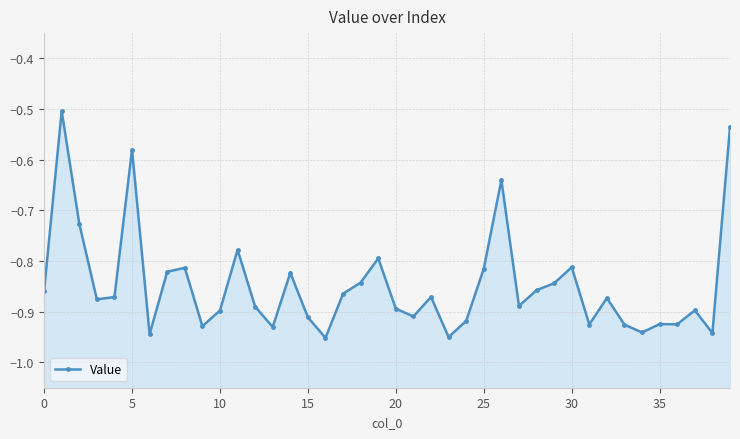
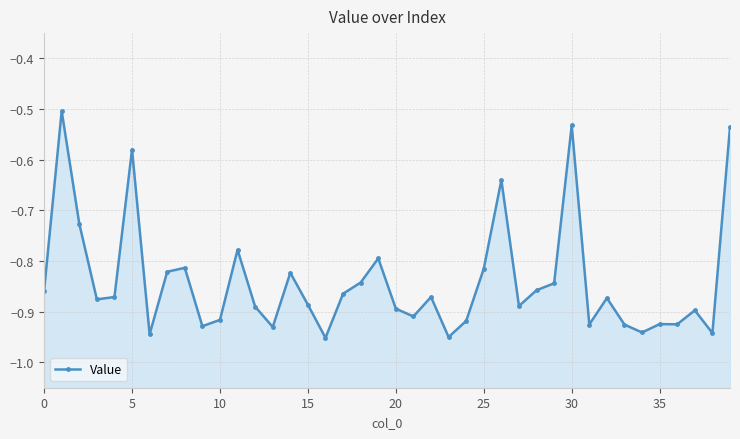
  {
    "0": -0.86,
    "5": -0.58,
-   "10": -0.90,
-   "15": -0.91,
+   "10": -0.92,
+   "15": -0.89,
    "20": -0.89,
    "25": -0.82,
-   "30": -0.81,
+   "30": -0.53,
    "35": -0.92
  }
